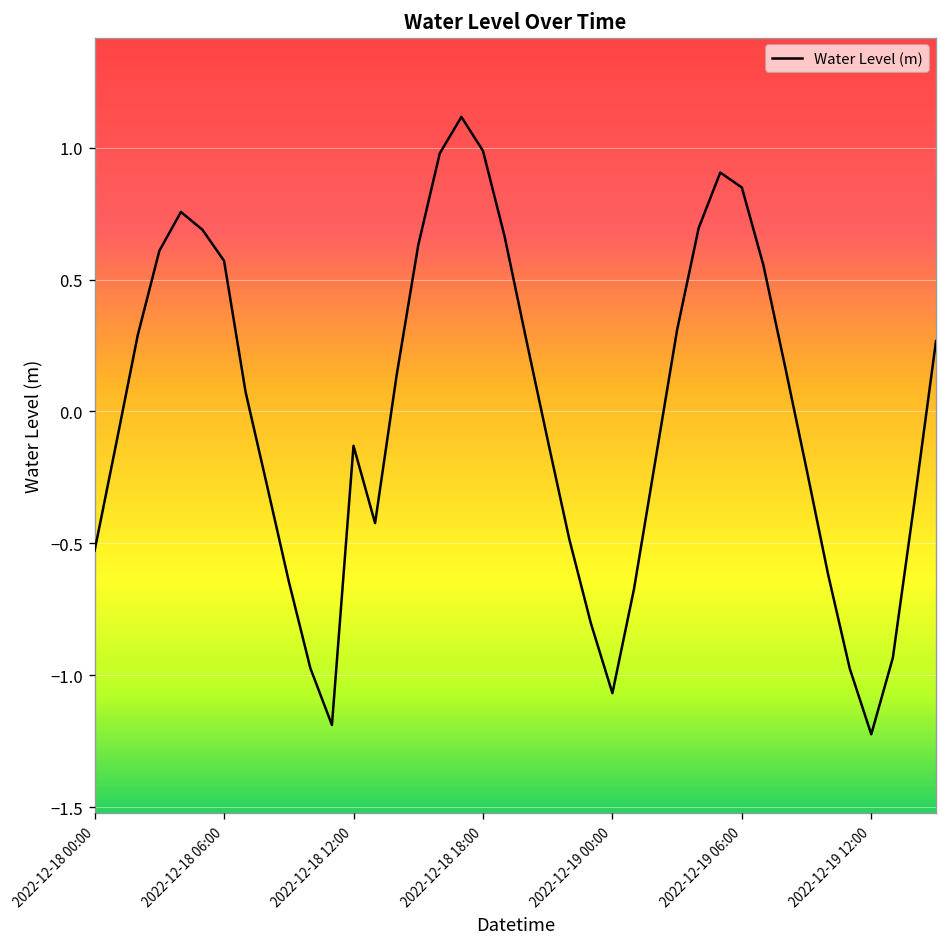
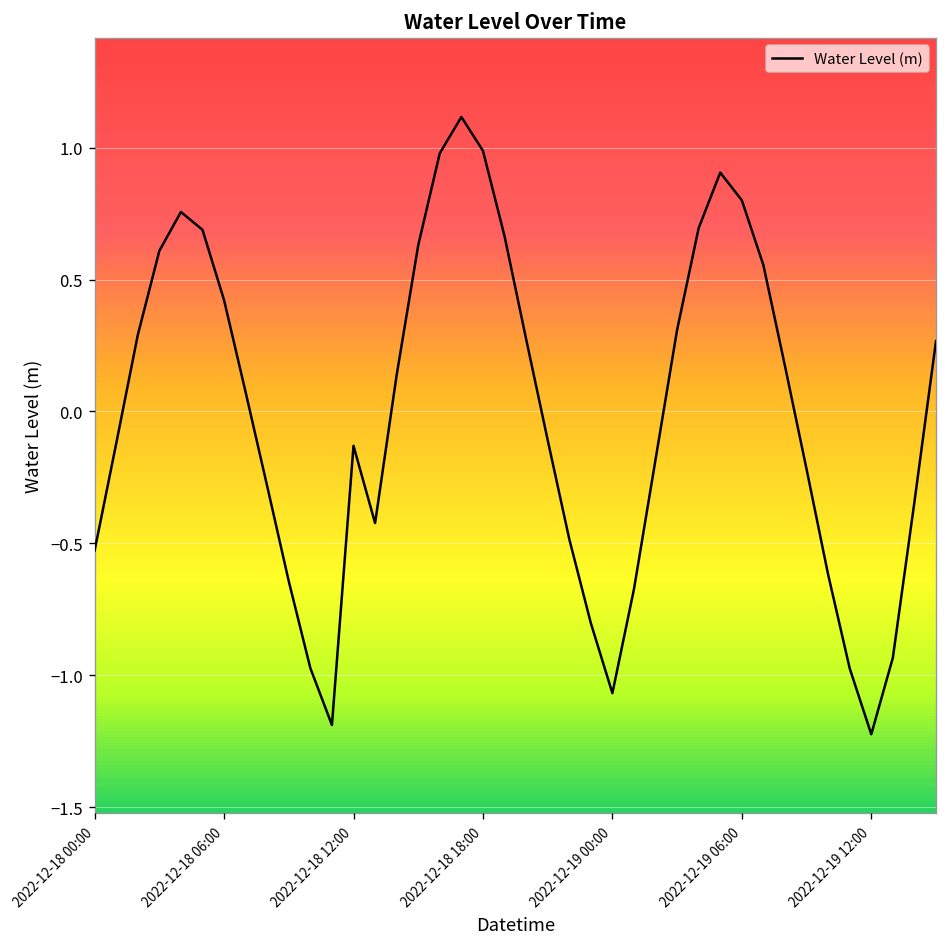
  {
    "2022-12-18 00:00": -0.53,
-   "2022-12-18 06:00": 0.57,
+   "2022-12-18 06:00": 0.42,
    "2022-12-18 12:00": -0.13,
    "2022-12-18 18:00": 0.99,
    "2022-12-19 00:00": -1.07,
-   "2022-12-19 06:00": 0.85,
+   "2022-12-19 06:00": 0.80,
    "2022-12-19 12:00": -1.22
  }
